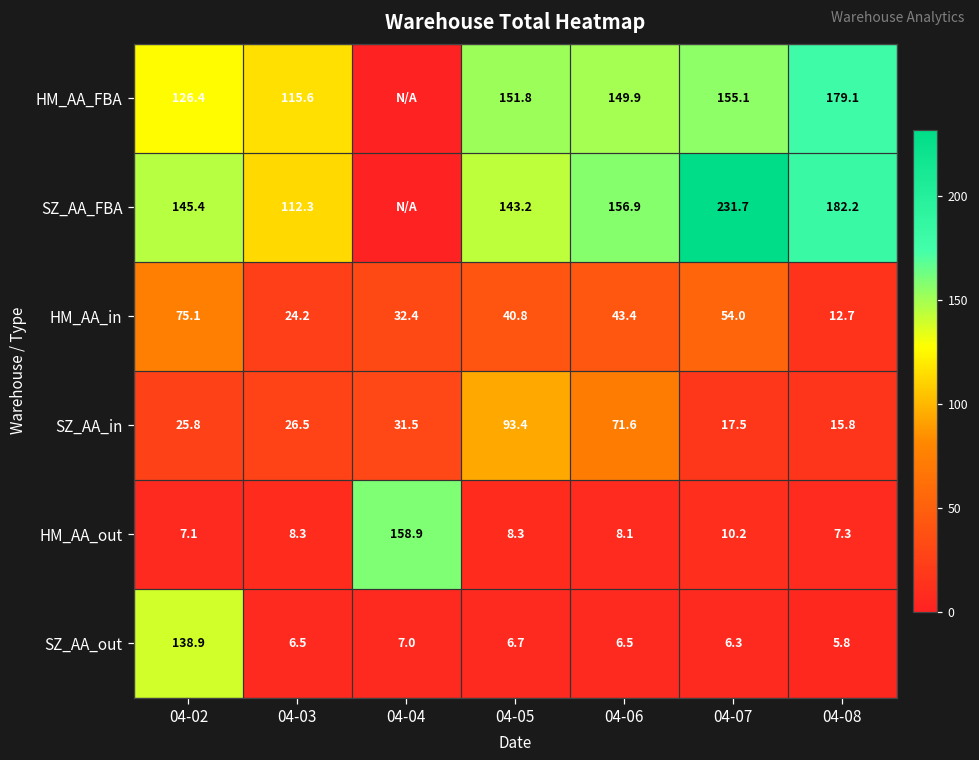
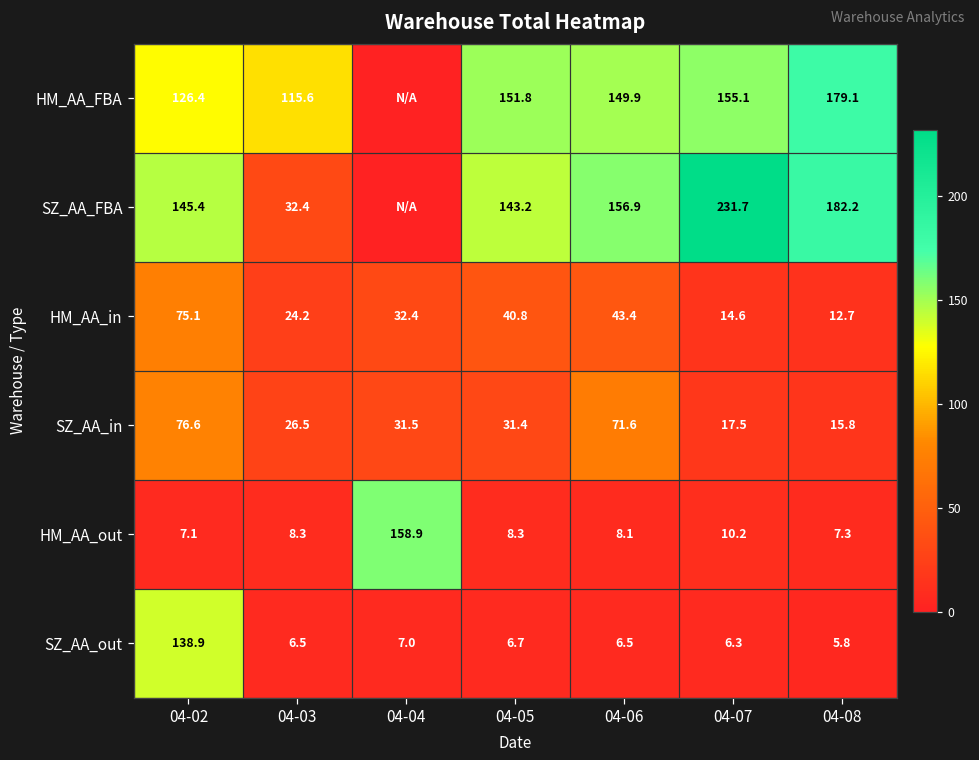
  {
    "HM_AA_FBA": {
      "04-02": 126.4,
      "04-03": 115.6,
      "04-05": 151.8,
      "04-06": 149.9,
      "04-07": 155.1,
      "04-08": 179.1
    },
    "SZ_AA_FBA": {
      "04-02": 145.4,
-     "04-03": 112.3,
+     "04-03": 32.4,
      "04-05": 143.2,
      "04-06": 156.9,
      "04-07": 231.7,
      "04-08": 182.2
    },
    "HM_AA_in": {
      "04-02": 75.1,
      "04-03": 24.2,
      "04-04": 32.4,
      "04-05": 40.8,
      "04-06": 43.4,
-     "04-07": 54.0,
+     "04-07": 14.6,
      "04-08": 12.7
    },
    "SZ_AA_in": {
-     "04-02": 25.8,
+     "04-02": 76.6,
      "04-03": 26.5,
      "04-04": 31.5,
-     "04-05": 93.4,
+     "04-05": 31.4,
      "04-06": 71.6,
      "04-07": 17.5,
      "04-08": 15.8
    },
    "HM_AA_out": {
      "04-02": 7.1,
      "04-03": 8.3,
      "04-04": 158.9,
      "04-05": 8.3,
      "04-06": 8.1,
      "04-07": 10.2,
      "04-08": 7.3
    },
    "SZ_AA_out": {
      "04-02": 138.9,
      "04-03": 6.5,
      "04-04": 7.0,
      "04-05": 6.7,
      "04-06": 6.5,
      "04-07": 6.3,
      "04-08": 5.8
    }
  }
